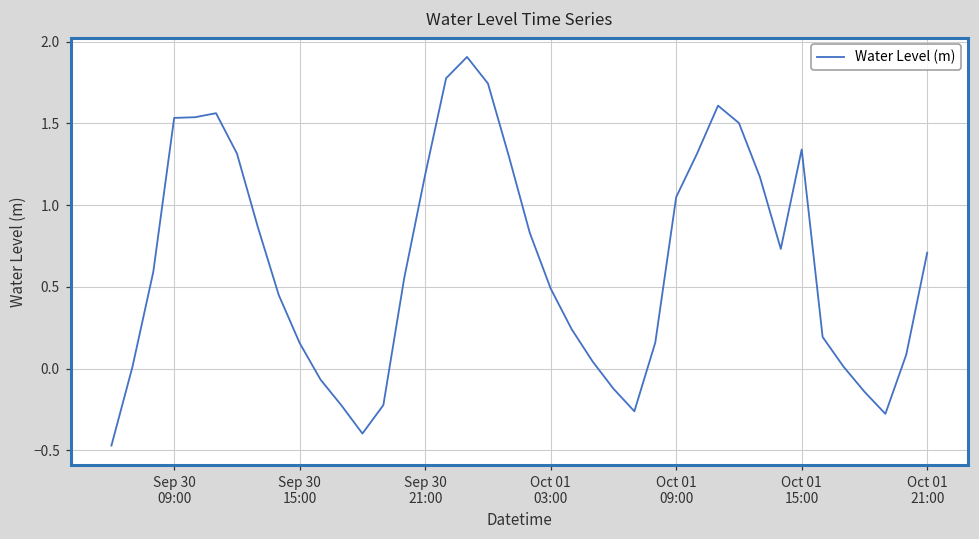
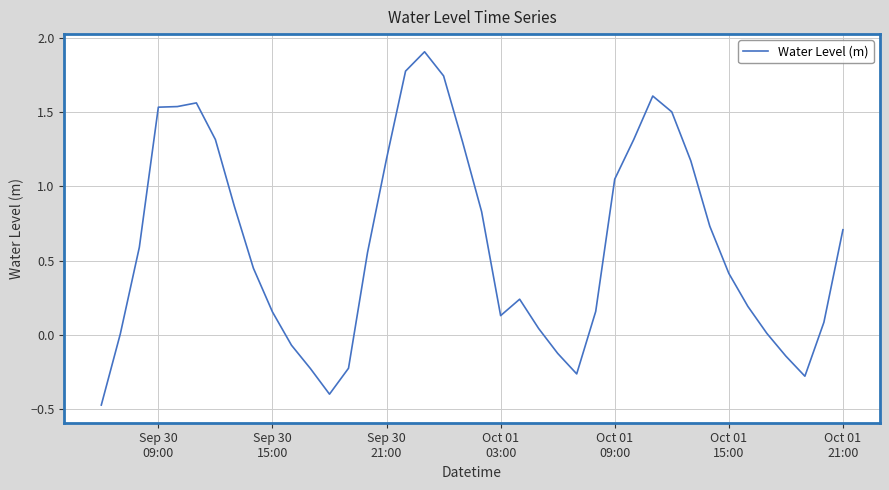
  {
    "Sep 30 09:00": 1.53,
    "Sep 30 15:00": 0.16,
    "Sep 30 21:00": 1.19,
-   "Oct 01 03:00": 0.49,
+   "Oct 01 03:00": 0.13,
    "Oct 01 09:00": 1.05,
-   "Oct 01 15:00": 1.34,
+   "Oct 01 15:00": 0.42,
    "Oct 01 21:00": 0.71
  }
